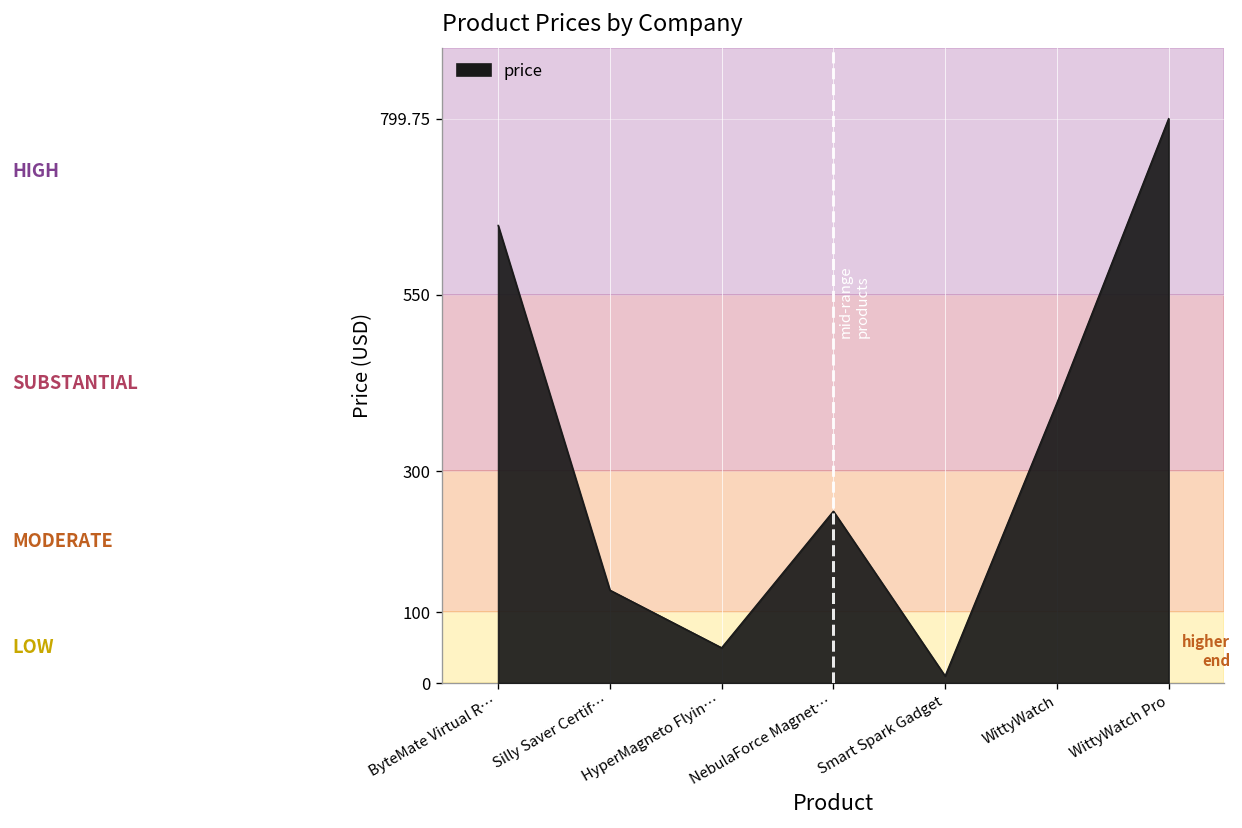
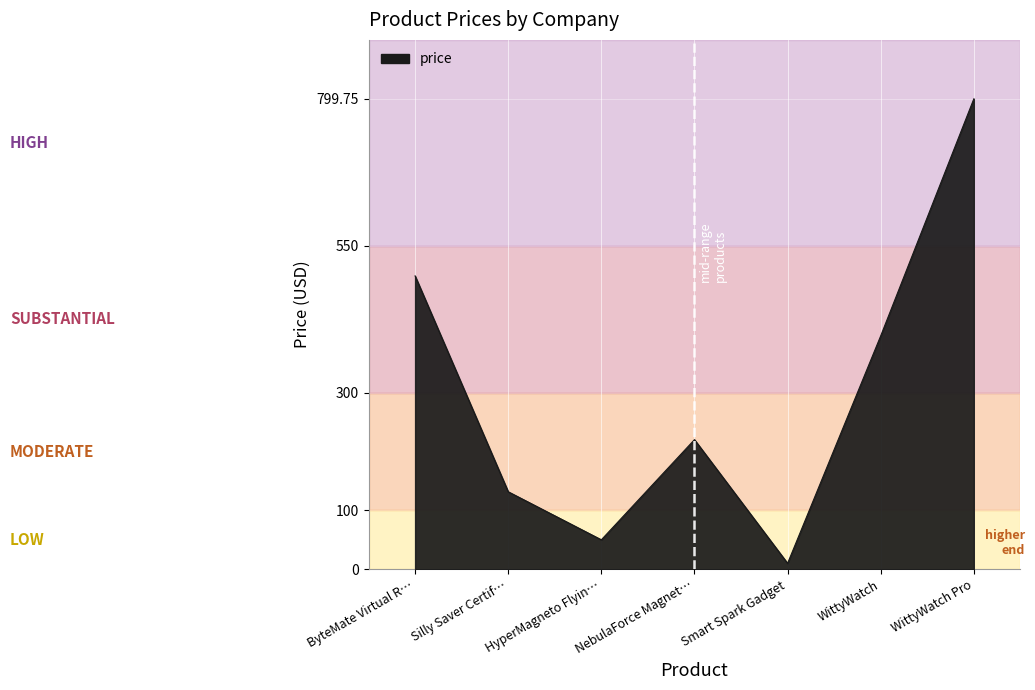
  {
-   "ByteMate Virtual R…": 650,
+   "ByteMate Virtual R…": 500,
    "Silly Saver Certif…": 130,
    "HyperMagneto Flyin…": 50,
-   "NebulaForce Magnet…": 240,
+   "NebulaForce Magnet…": 220,
    "Smart Spark Gadget": 10,
    "WittyWatch": 400,
    "WittyWatch Pro": 800
  }
